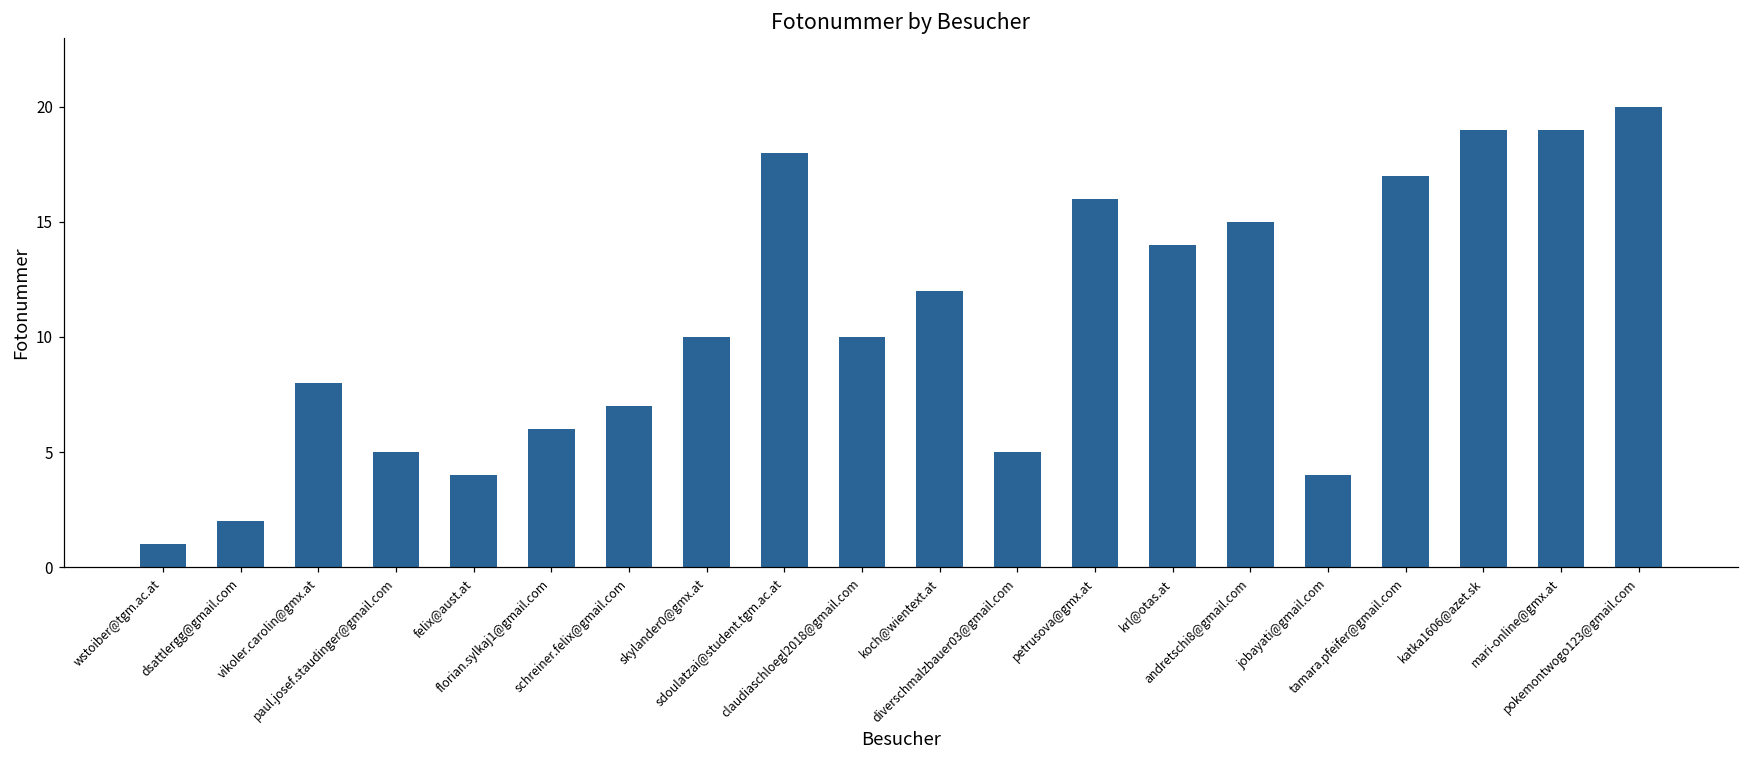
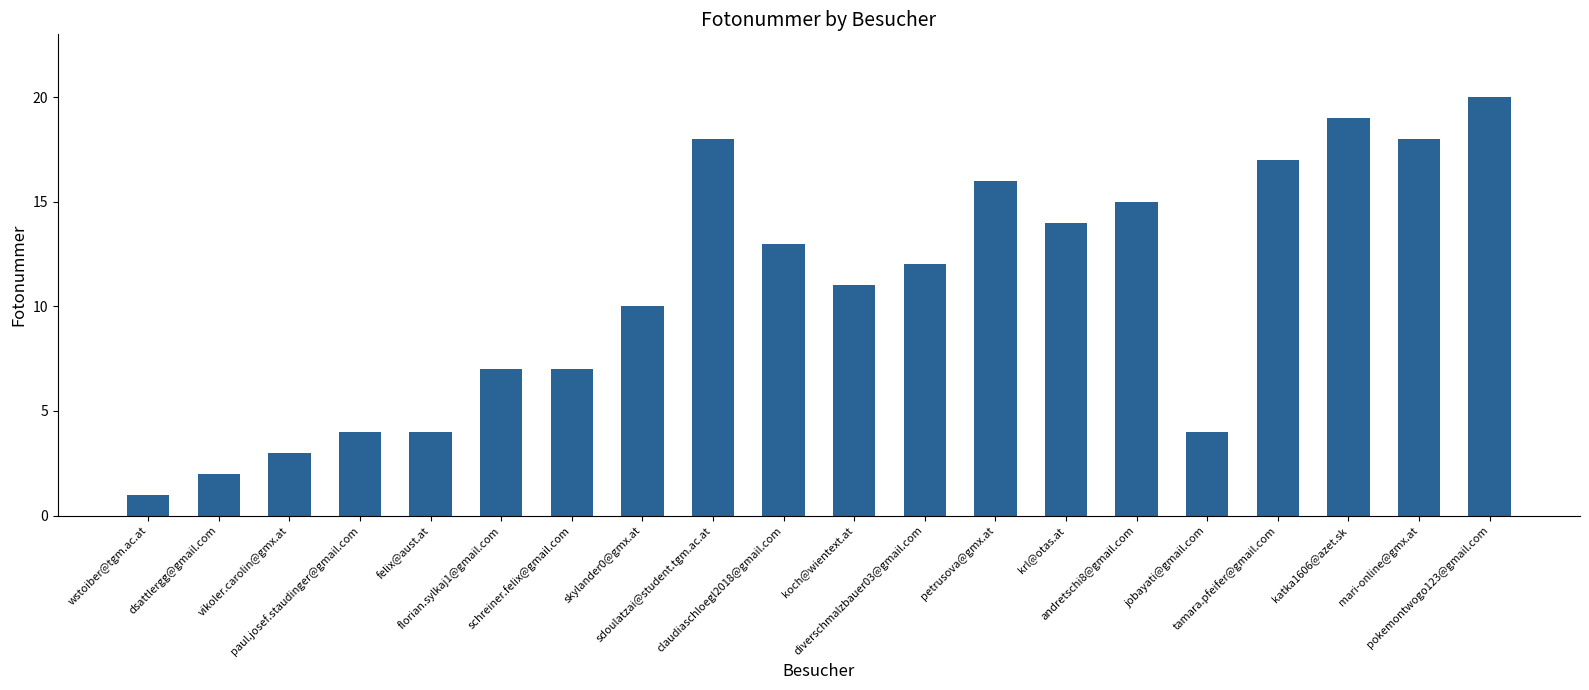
  {
    "wstoiber@tgm.ac.at": 1,
    "dsattlergg@gmail.com": 2,
-   "vikoler.carolin@gmx.at": 8,
-   "paul.josef.staudinger@gmail.com": 5,
+   "vikoler.carolin@gmx.at": 3,
+   "paul.josef.staudinger@gmail.com": 4,
    "felix@aust.at": 4,
-   "florian.sylkaj1@gmail.com": 6,
+   "florian.sylkaj1@gmail.com": 7,
    "schreiner.felix@gmail.com": 7,
    "skylander0@gmx.at": 10,
    "sdoulatzai@student.tgm.ac.at": 18,
-   "claudiaschloegl2018@gmail.com": 10,
-   "koch@wientext.at": 12,
-   "diverschmalzbauer03@gmail.com": 5,
+   "claudiaschloegl2018@gmail.com": 13,
+   "koch@wientext.at": 11,
+   "diverschmalzbauer03@gmail.com": 12,
    "petrusova@gmx.at": 16,
    "krl@otas.at": 14,
    "andretschi8@gmail.com": 15,
    "jobayati@gmail.com": 4,
    "tamara.pfeifer@gmail.com": 17,
    "katka1606@azet.sk": 19,
-   "mari-online@gmx.at": 19,
+   "mari-online@gmx.at": 18,
    "pokemontwogo123@gmail.com": 20
  }
